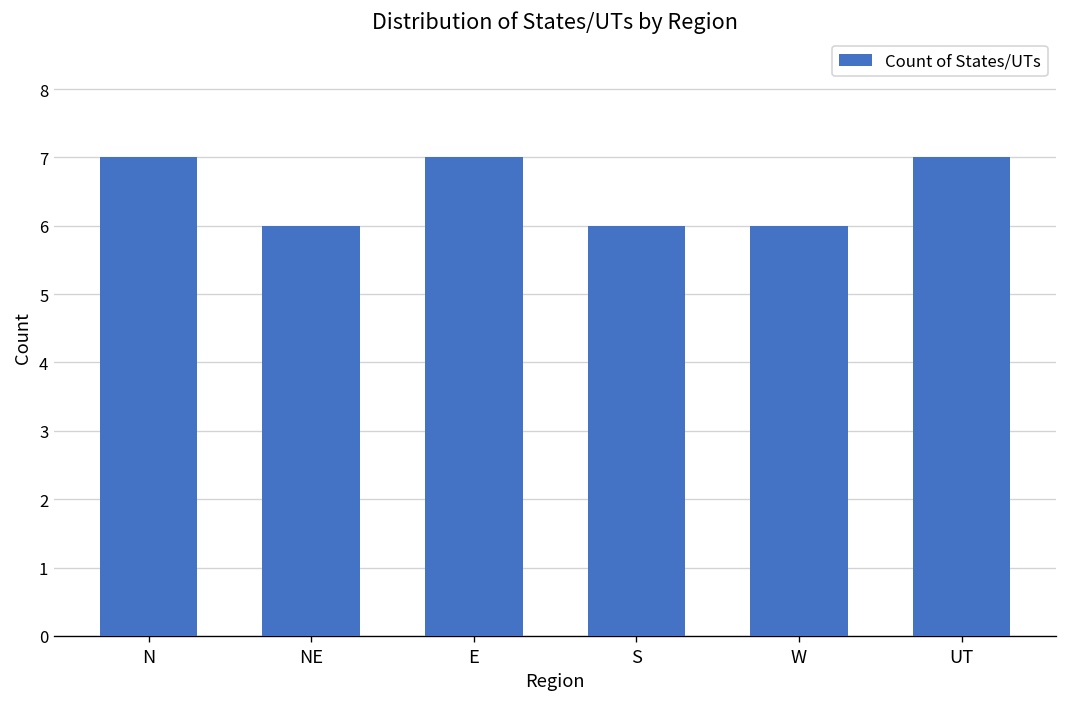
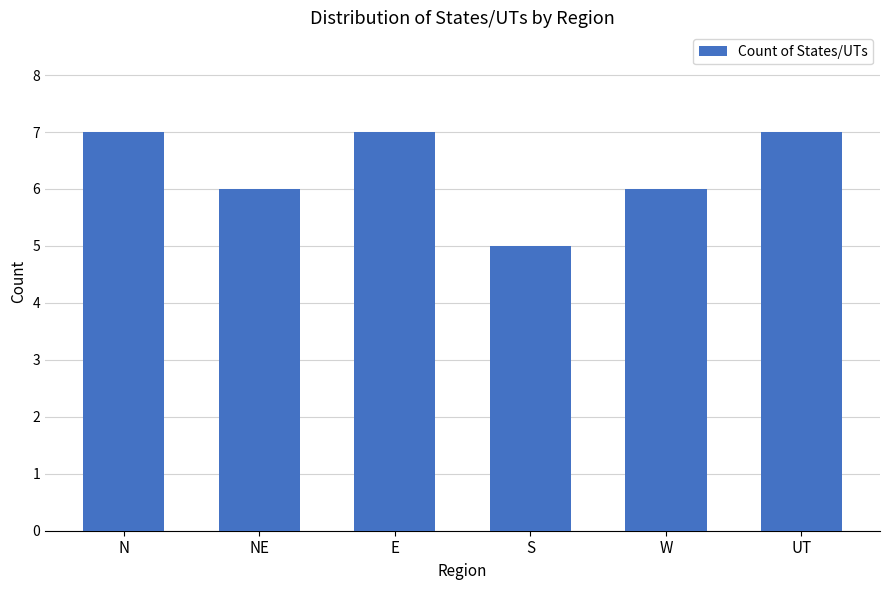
  {
    "N": 7,
    "NE": 6,
    "E": 7,
-   "S": 6,
+   "S": 5,
    "W": 6,
    "UT": 7
  }
